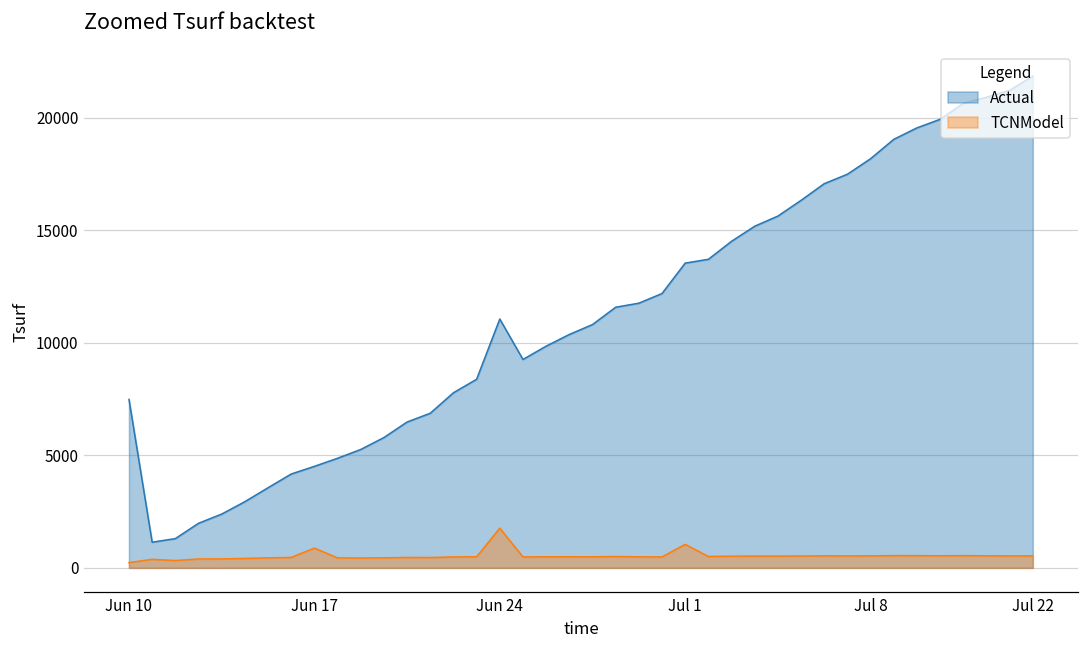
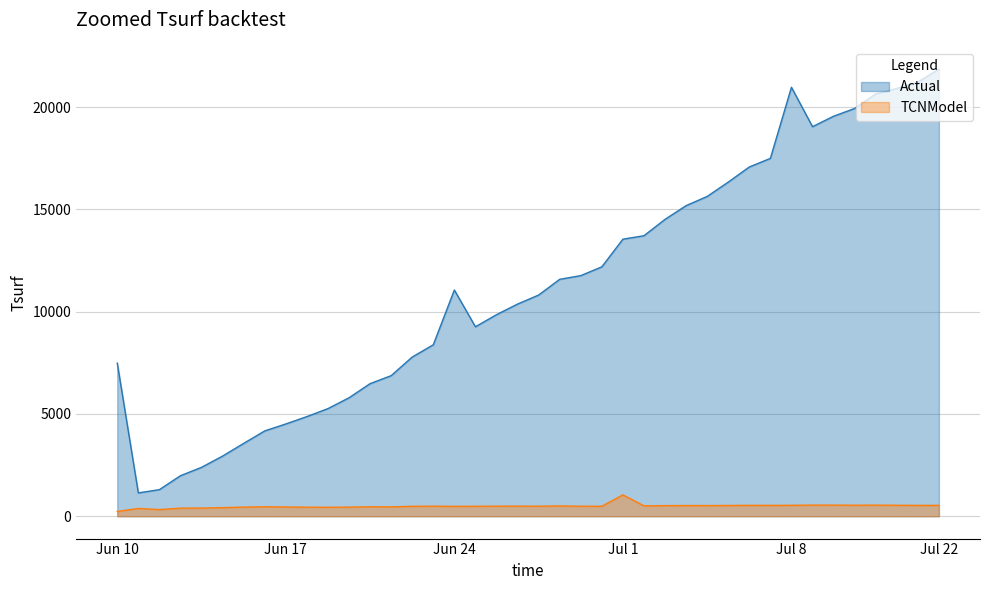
  {
    "Actual": {
      "Jun 10": 7500,
      "Jun 17": 4500,
      "Jun 24": 11100,
      "Jul 1": 13500,
-     "Jul 8": 18200
+     "Jul 8": 21000
    },
    "TCNModel": {
      "Jun 10": 200,
-     "Jun 17": 900,
-     "Jun 24": 1800,
+     "Jun 17": 500,
+     "Jun 24": 500,
      "Jul 1": 1000,
      "Jul 8": 500,
      "Jul 22": 500
    }
  }
